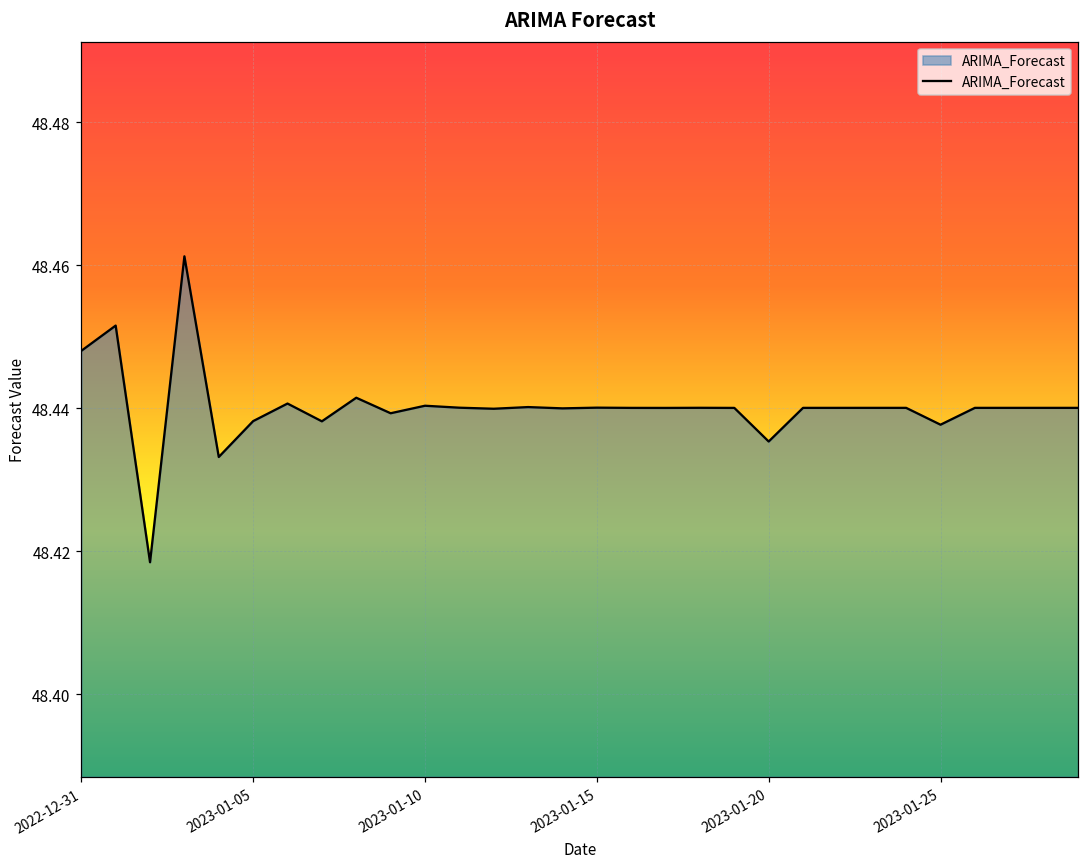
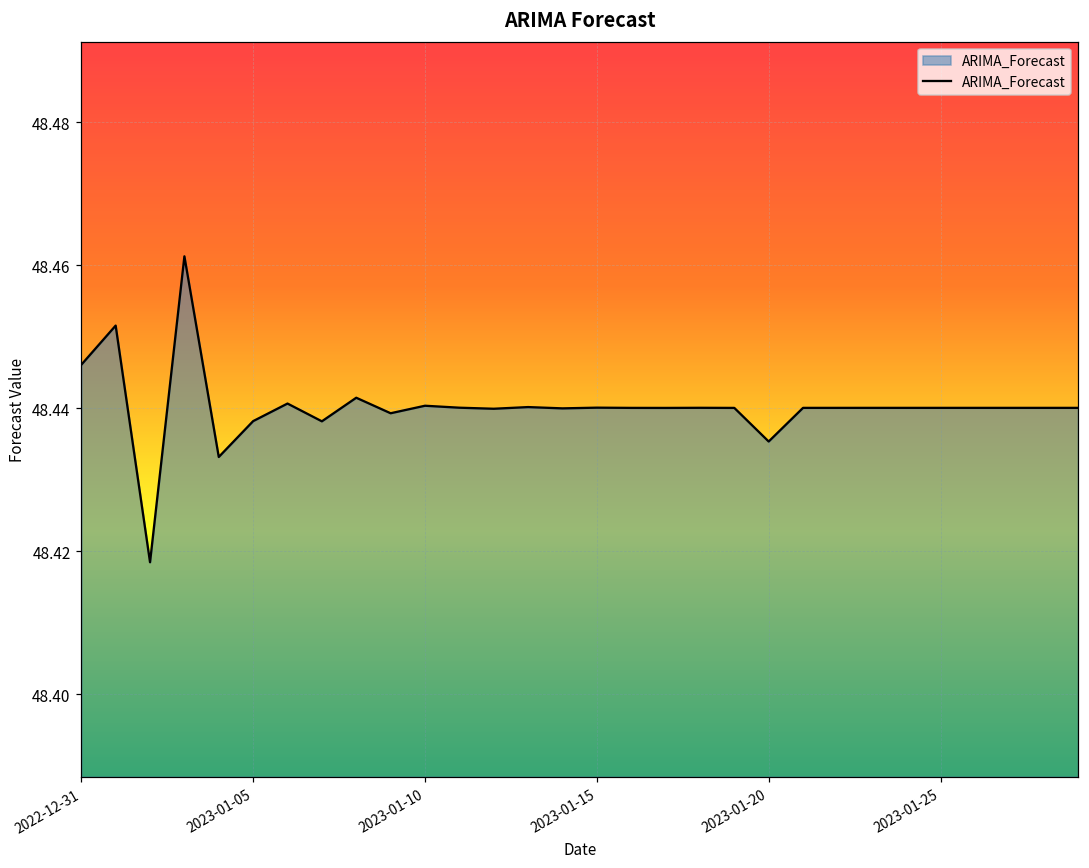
  {
-   "2022-12-31": 48.448,
+   "2022-12-31": 48.446,
    "2023-01-05": 48.438,
    "2023-01-10": 48.440,
    "2023-01-15": 48.440,
    "2023-01-20": 48.435,
-   "2023-01-25": 48.438
+   "2023-01-25": 48.440
  }
